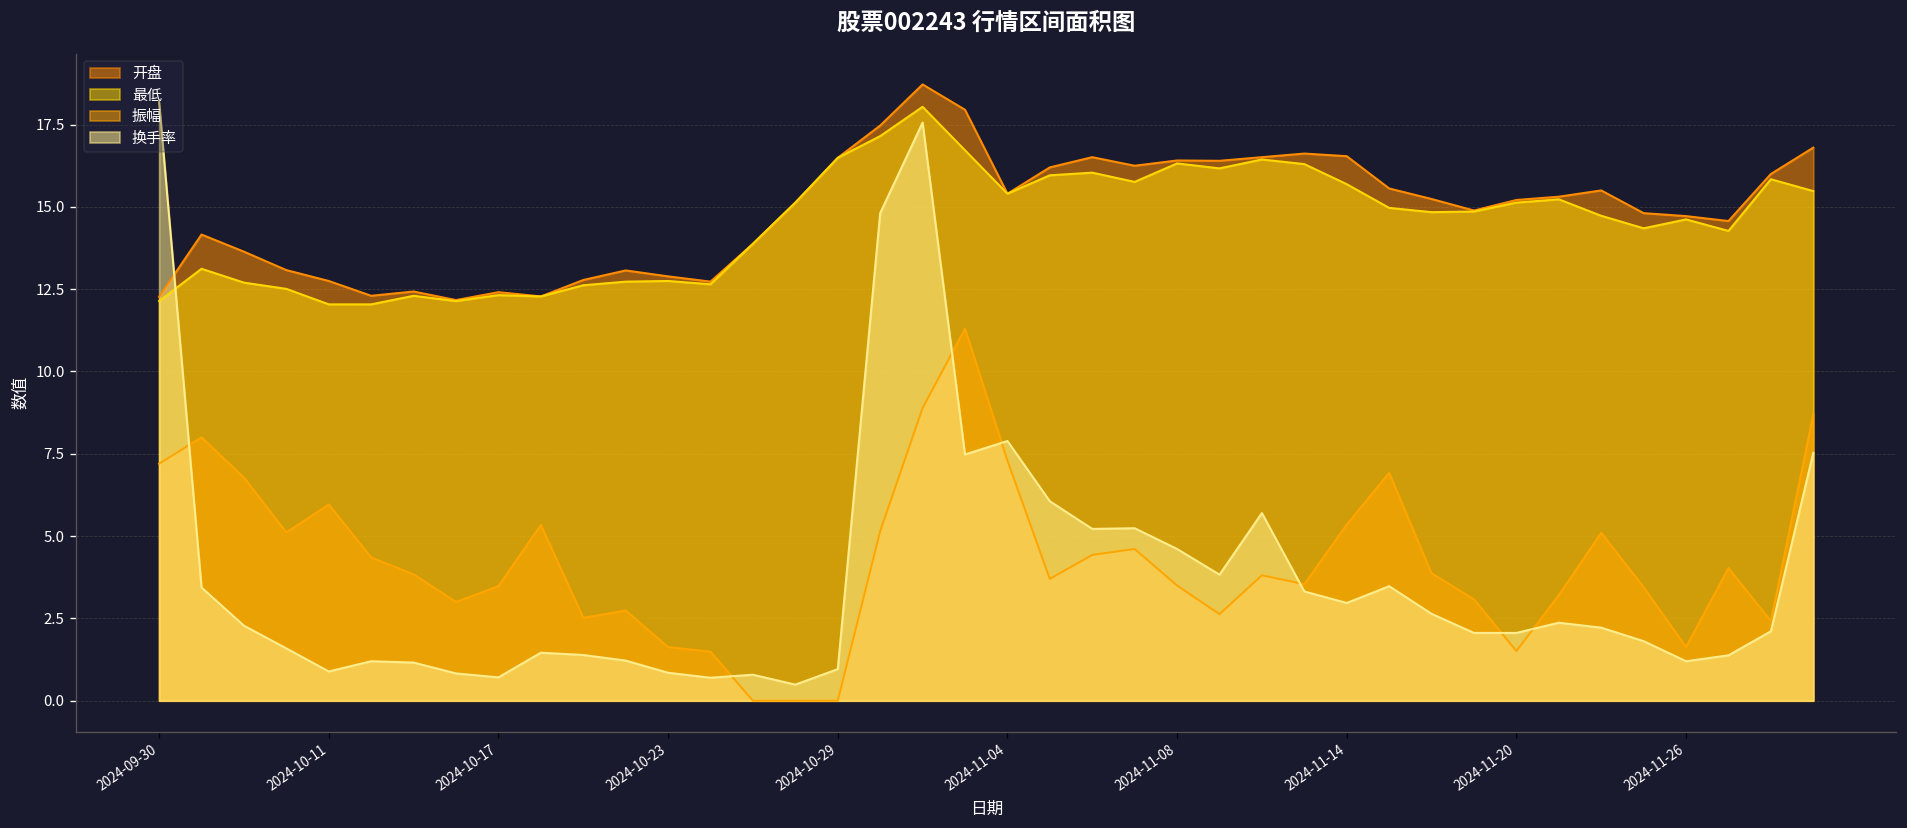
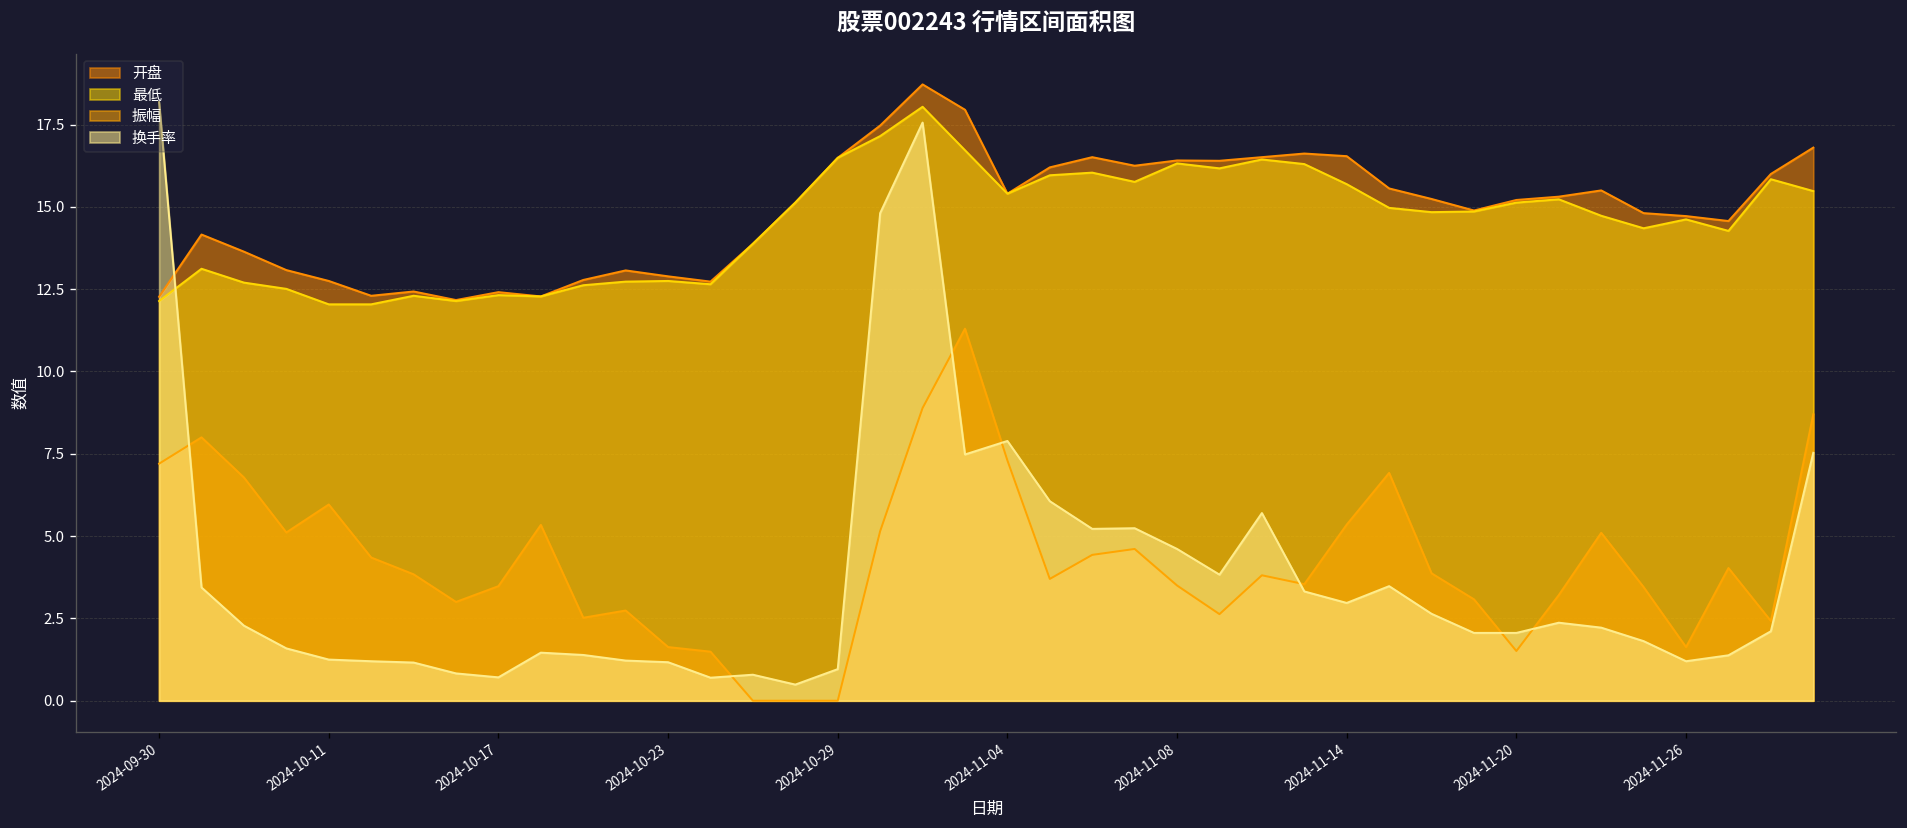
  {
    "换手率": {
-     "2024-10-11": 0.9,
+     "2024-10-11": 1.3,
      "2024-10-17": 0.7,
-     "2024-10-23": 0.9,
+     "2024-10-23": 1.2,
      "2024-10-29": 1.0,
      "2024-11-04": 7.9,
      "2024-11-08": 4.6,
      "2024-11-14": 3.0,
      "2024-11-20": 2.1,
      "2024-11-26": 1.2
    }
  }
